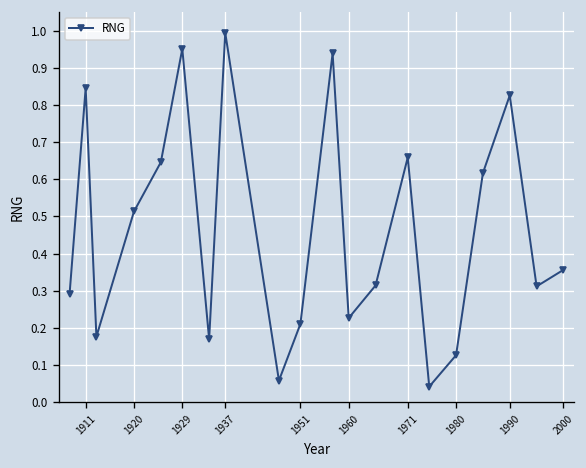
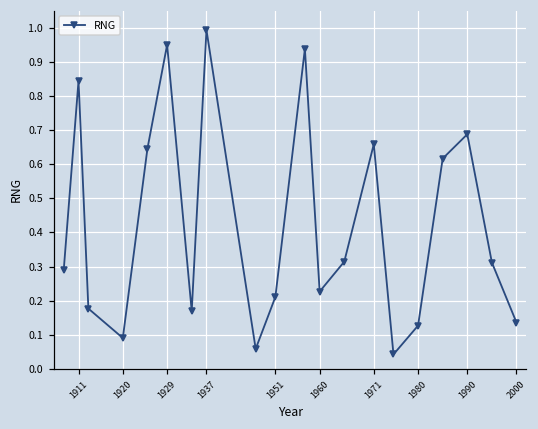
  {
    "1911": 0.85,
-   "1920": 0.51,
+   "1920": 0.09,
    "1929": 0.95,
    "1937": 0.99,
    "1951": 0.21,
    "1960": 0.23,
    "1971": 0.66,
    "1980": 0.13,
-   "1990": 0.83,
-   "2000": 0.36
+   "1990": 0.69,
+   "2000": 0.14
  }
